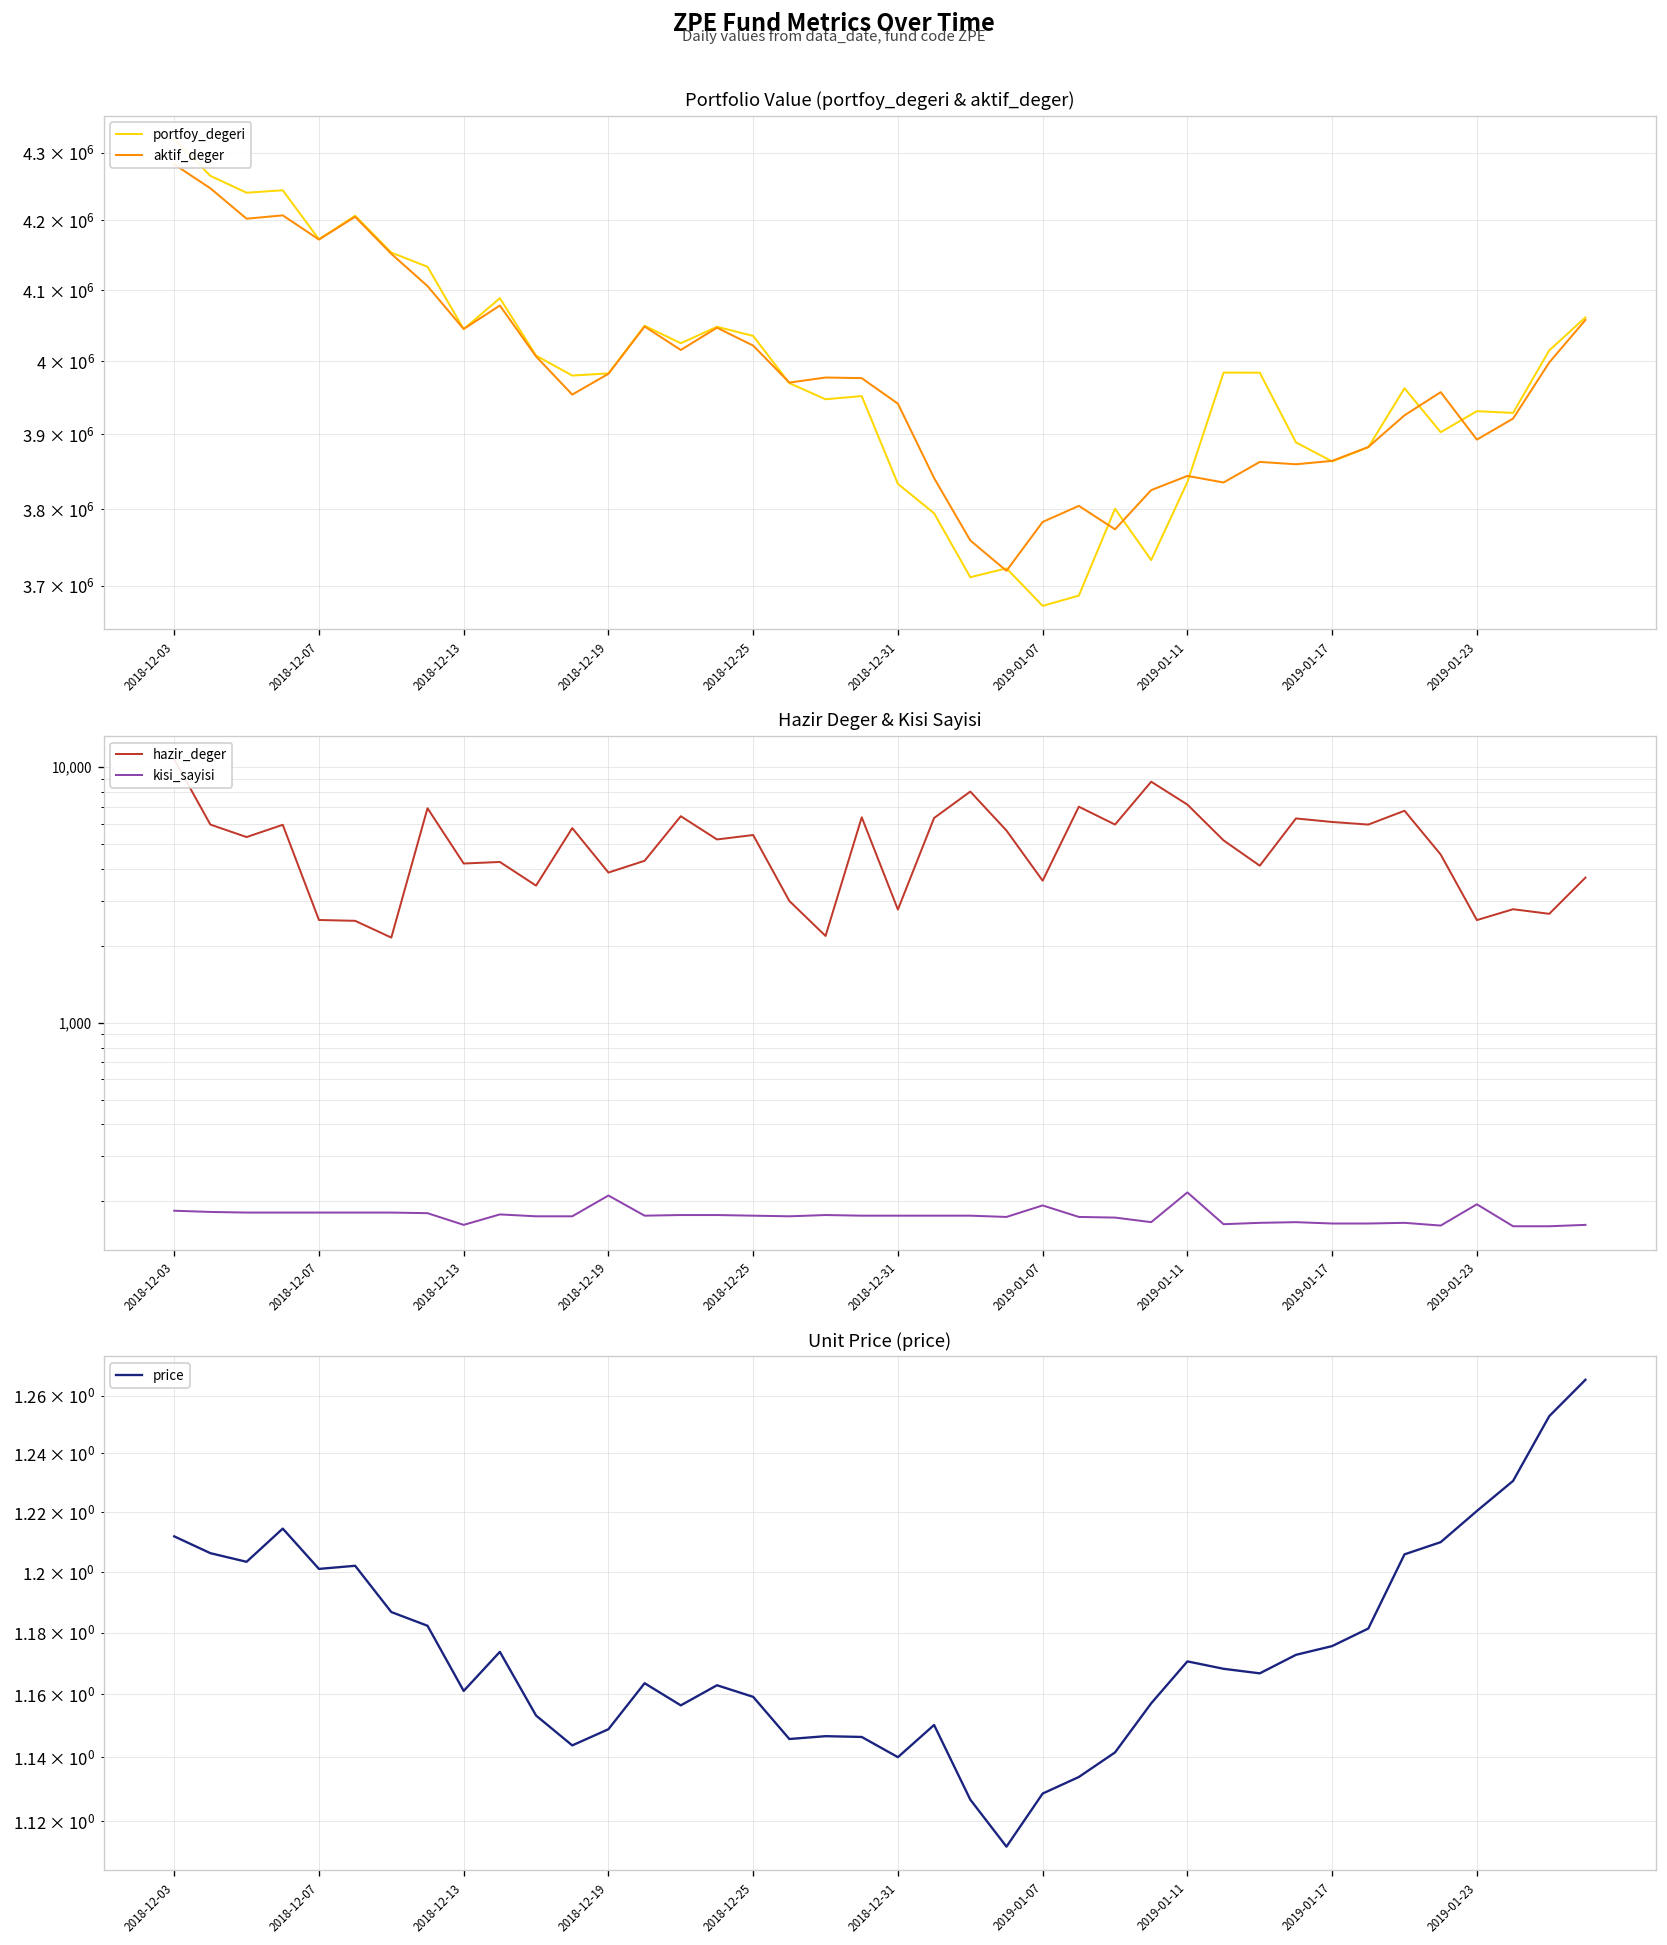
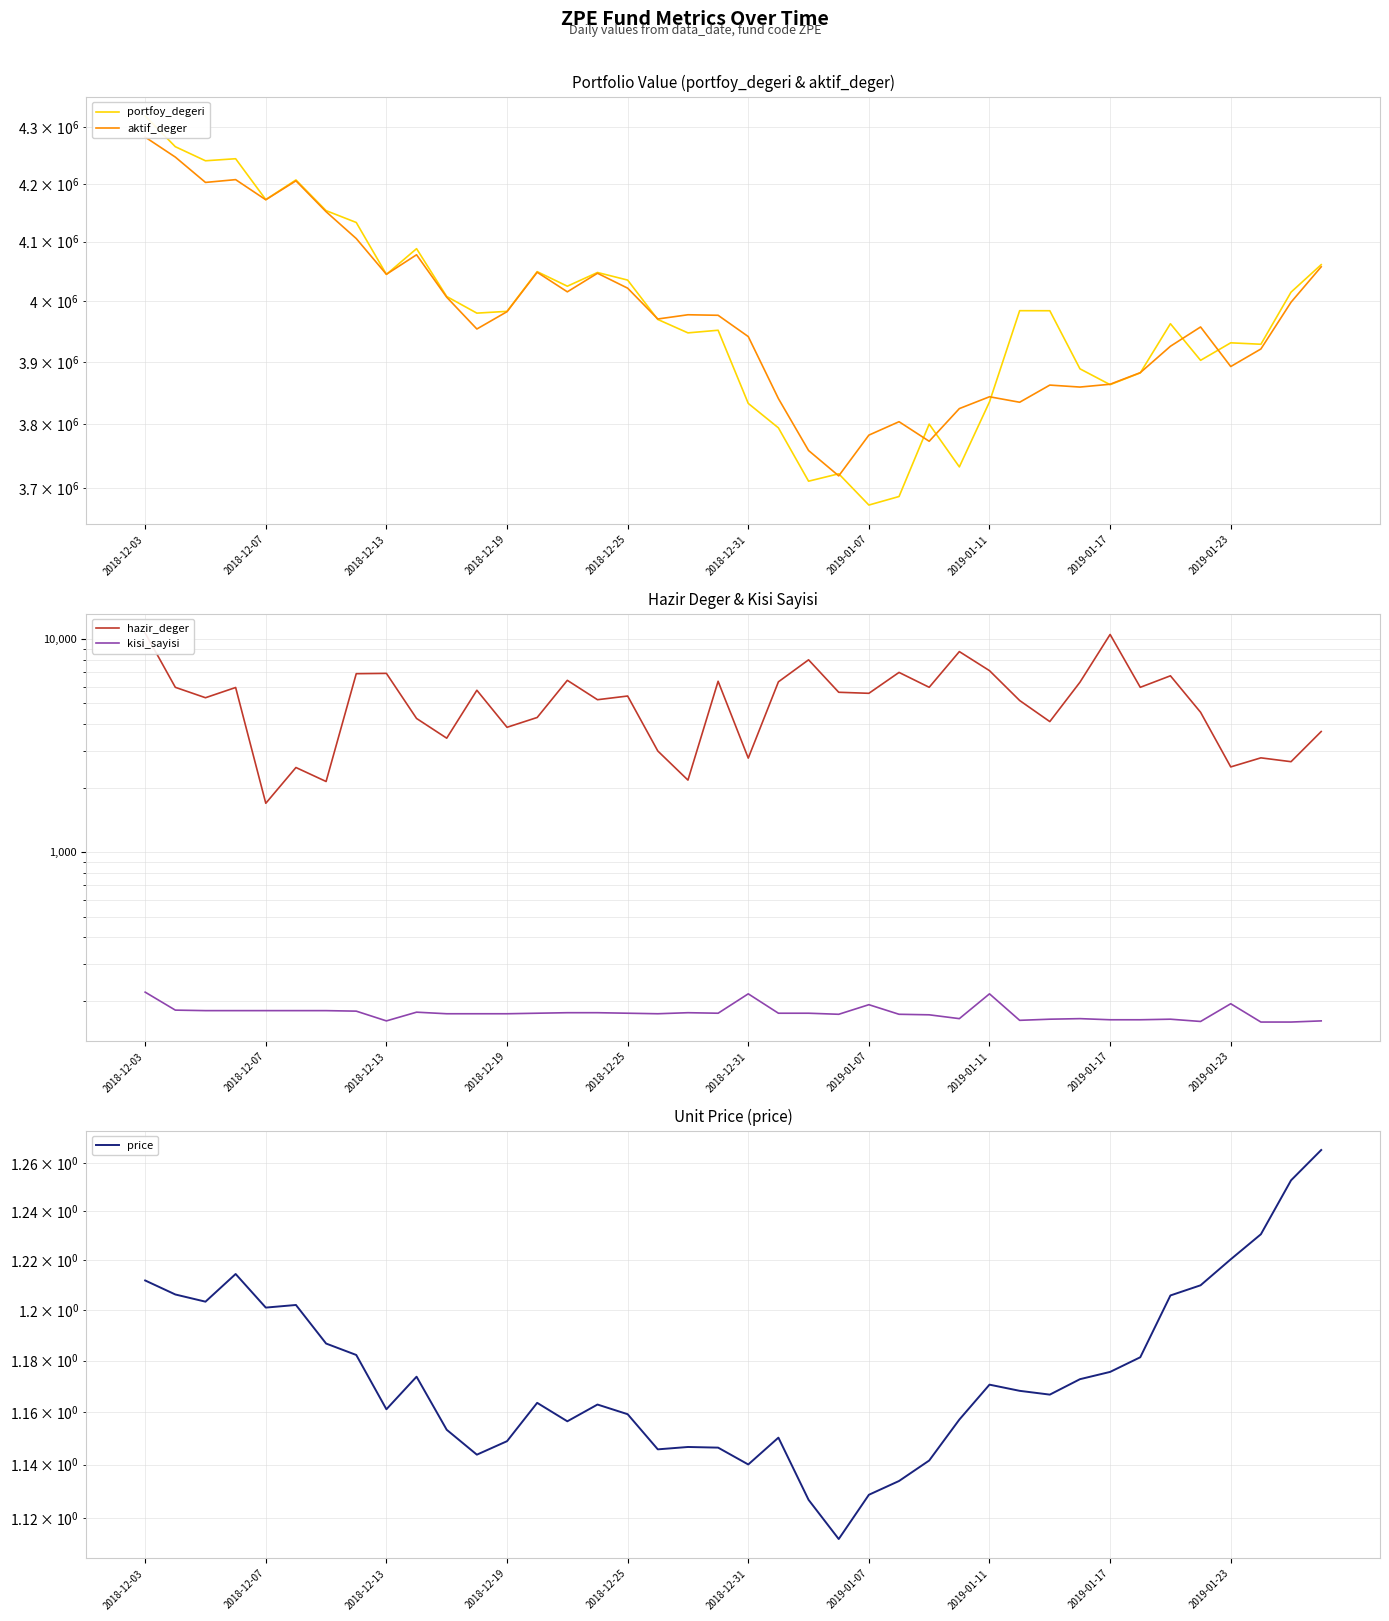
  {
    "Hazir Deger & Kisi Sayisi": {
      "hazir_deger": {
-       "2018-12-07": "2,500",
-       "2018-12-13": "4,200",
+       "2018-12-07": "1,700",
+       "2018-12-13": "6,900",
        "2018-12-19": "3,900",
        "2018-12-25": "5,400",
        "2018-12-31": "2,800",
-       "2019-01-07": "3,600",
+       "2019-01-07": "5,600",
        "2019-01-11": "7,100",
-       "2019-01-17": "6,100",
+       "2019-01-17": "11,000",
        "2019-01-23": "2,500"
      },
      "kisi_sayisi": {
-       "2018-12-03": "180",
+       "2018-12-03": "220",
        "2018-12-07": "180",
        "2018-12-13": "160",
-       "2018-12-19": "210",
+       "2018-12-19": "180",
        "2018-12-25": "180",
-       "2018-12-31": "180",
+       "2018-12-31": "220",
        "2019-01-07": "190",
        "2019-01-11": "220",
        "2019-01-17": "160",
        "2019-01-23": "200"
      }
    }
  }
